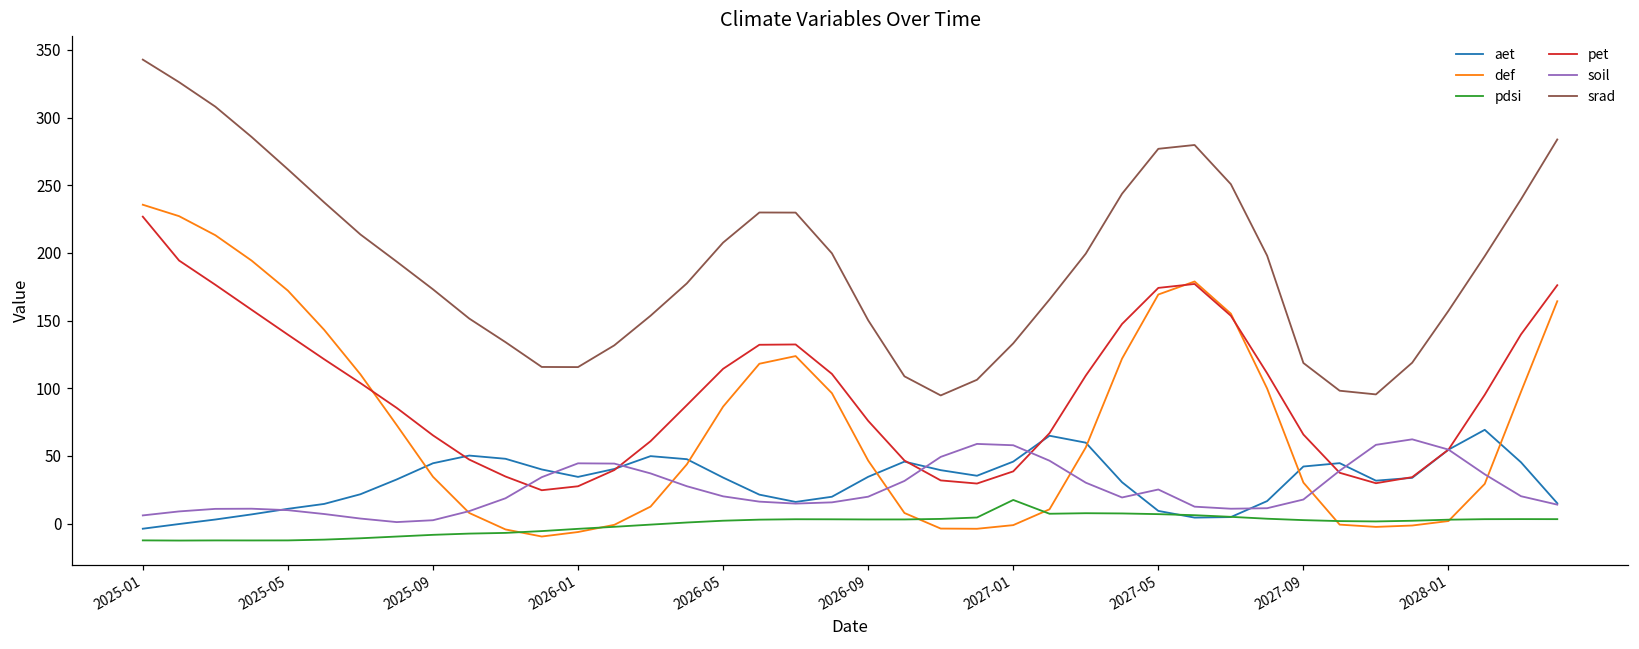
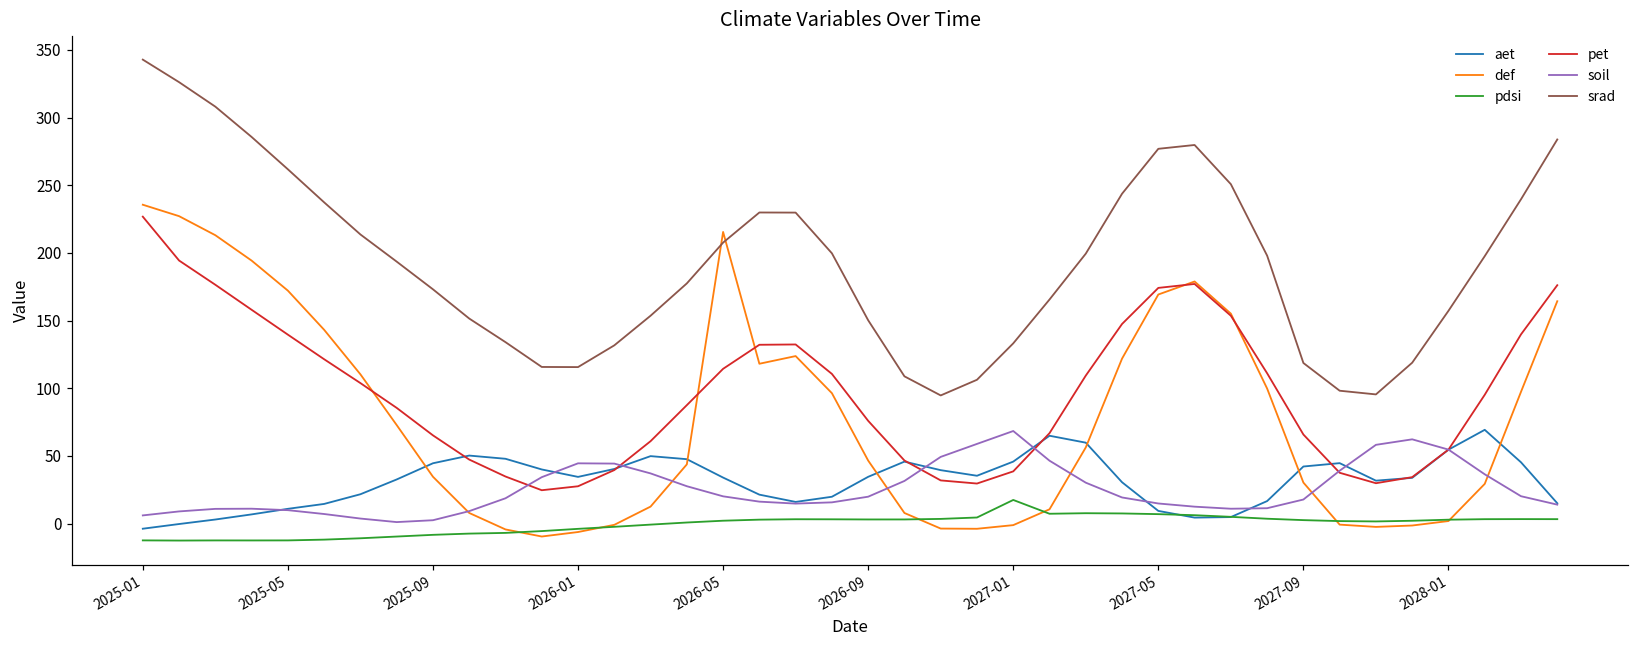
  {
    "aet": {
      "2025-01": -4,
      "2025-09": 45,
      "2026-01": 35,
      "2026-05": 34,
      "2026-09": 35,
      "2027-01": 46,
      "2027-05": 9,
      "2027-09": 42
    },
    "def": {
      "2025-01": 236,
      "2025-05": 172,
      "2025-09": 35,
      "2026-01": -6,
-     "2026-05": 86,
+     "2026-05": 216,
      "2026-09": 47,
      "2027-01": -1,
      "2027-05": 169,
      "2027-09": 30
    },
    "pdsi": {
      "2025-01": -12,
      "2025-05": -12,
      "2025-09": -8,
      "2026-01": -4,
      "2026-05": 2,
      "2026-09": 3,
      "2027-01": 17,
      "2027-05": 7,
      "2027-09": 3
    },
    "pet": {
      "2025-01": 227,
      "2025-05": 140,
      "2025-09": 65,
      "2026-01": 28,
      "2026-05": 114,
      "2026-09": 76,
      "2027-01": 39,
      "2027-05": 174,
      "2027-09": 66
    },
    "soil": {
      "2025-01": 6,
      "2025-09": 3,
      "2026-01": 45,
      "2026-05": 20,
      "2026-09": 20,
-     "2027-01": 58,
-     "2027-05": 25,
+     "2027-01": 68,
+     "2027-05": 15,
      "2027-09": 18
    },
    "srad": {
      "2025-01": 343,
      "2025-05": 262,
      "2025-09": 173,
      "2026-01": 116,
      "2026-05": 208,
      "2026-09": 150,
      "2027-01": 133,
      "2027-05": 277,
      "2027-09": 119,
      "2028-01": 157
    }
  }
